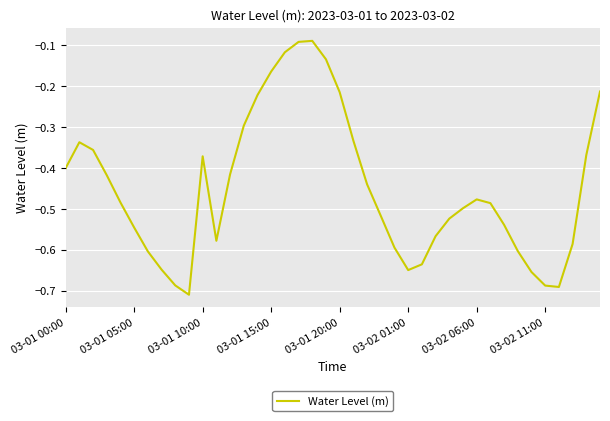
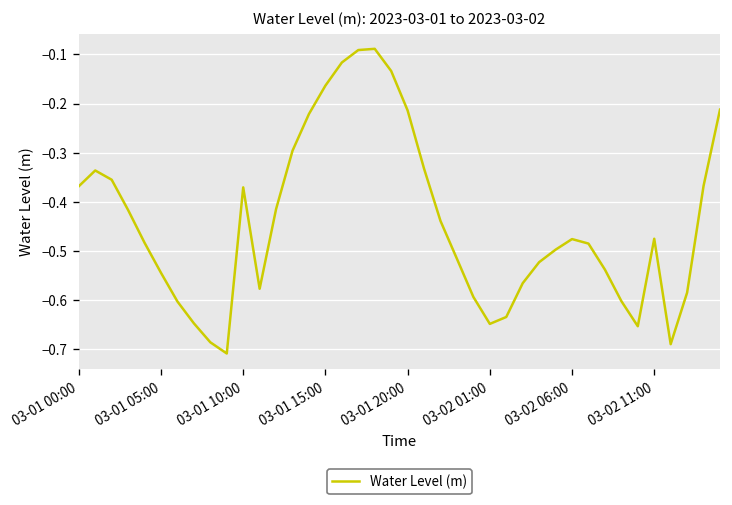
  {
-   "03-01 00:00": -0.40,
+   "03-01 00:00": -0.37,
    "03-01 05:00": -0.54,
    "03-01 10:00": -0.37,
    "03-01 15:00": -0.16,
    "03-01 20:00": -0.21,
    "03-02 01:00": -0.65,
    "03-02 06:00": -0.48,
-   "03-02 11:00": -0.69
+   "03-02 11:00": -0.48
  }
